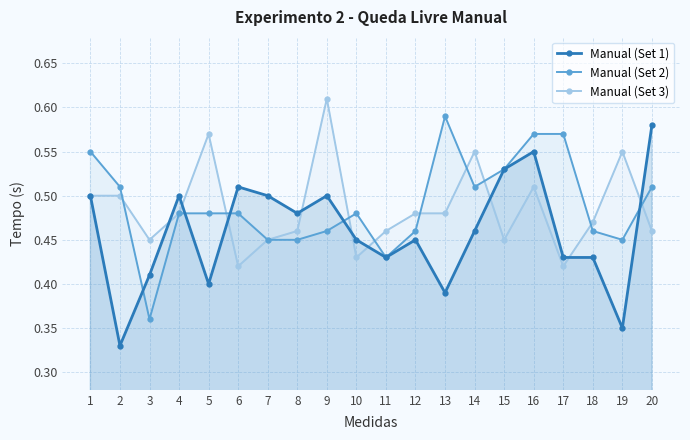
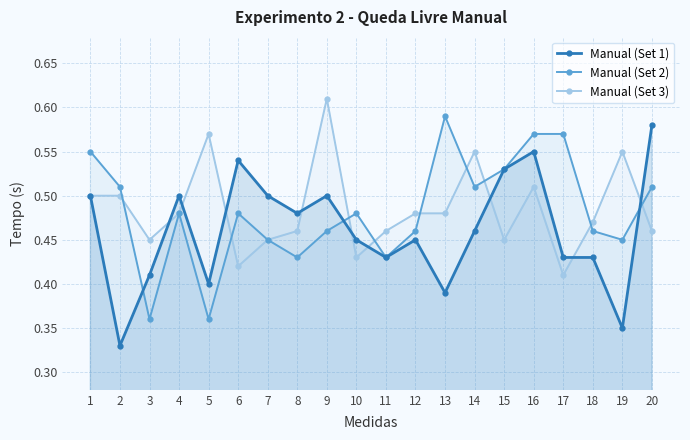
  {
    "Manual (Set 1)": {
      "2": 0.33,
      "3": 0.41,
      "4": 0.50,
      "5": 0.40,
-     "6": 0.51,
+     "6": 0.54,
      "7": 0.50,
      "8": 0.48,
      "9": 0.50,
      "10": 0.45,
      "12": 0.45,
      "13": 0.39,
      "14": 0.46,
      "16": 0.55,
      "17": 0.43,
      "18": 0.43,
      "19": 0.35,
      "20": 0.58
    },
    "Manual (Set 2)": {
      "1": 0.55,
      "2": 0.51,
      "3": 0.36,
-     "5": 0.48,
+     "5": 0.36,
      "6": 0.48,
-     "8": 0.45,
+     "8": 0.43,
      "9": 0.46,
      "10": 0.48,
      "12": 0.46,
      "13": 0.59,
      "14": 0.51,
      "16": 0.57,
      "17": 0.57,
      "18": 0.46,
      "19": 0.45,
      "20": 0.51
    },
    "Manual (Set 3)": {
      "2": 0.50,
      "3": 0.45,
      "5": 0.57,
      "6": 0.42,
      "8": 0.46,
      "9": 0.61,
      "10": 0.43,
      "11": 0.46,
      "12": 0.48,
      "13": 0.48,
      "14": 0.55,
      "15": 0.45,
      "16": 0.51,
-     "17": 0.42,
+     "17": 0.41,
      "18": 0.47,
      "19": 0.55,
      "20": 0.46
    }
  }
